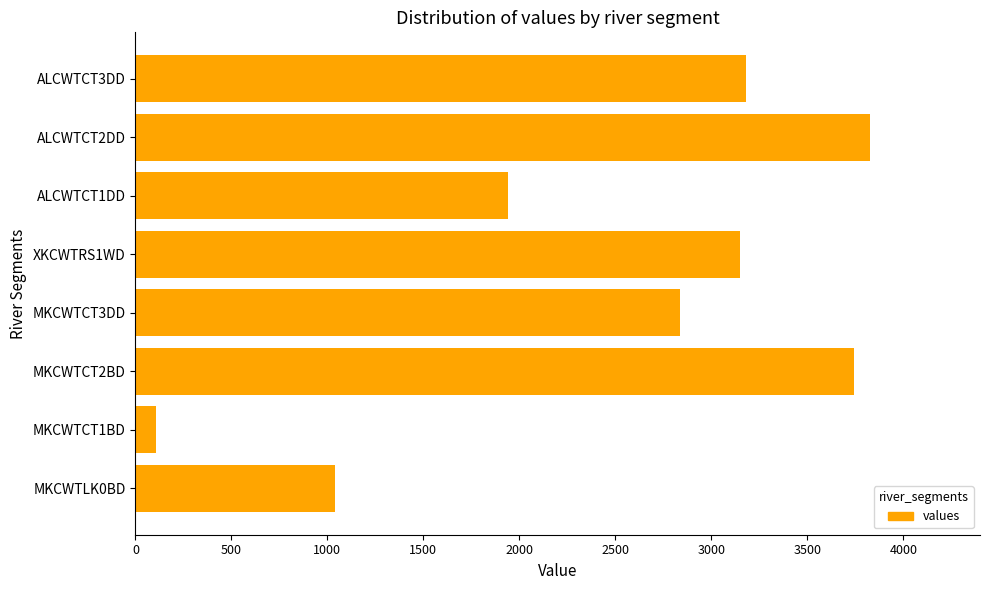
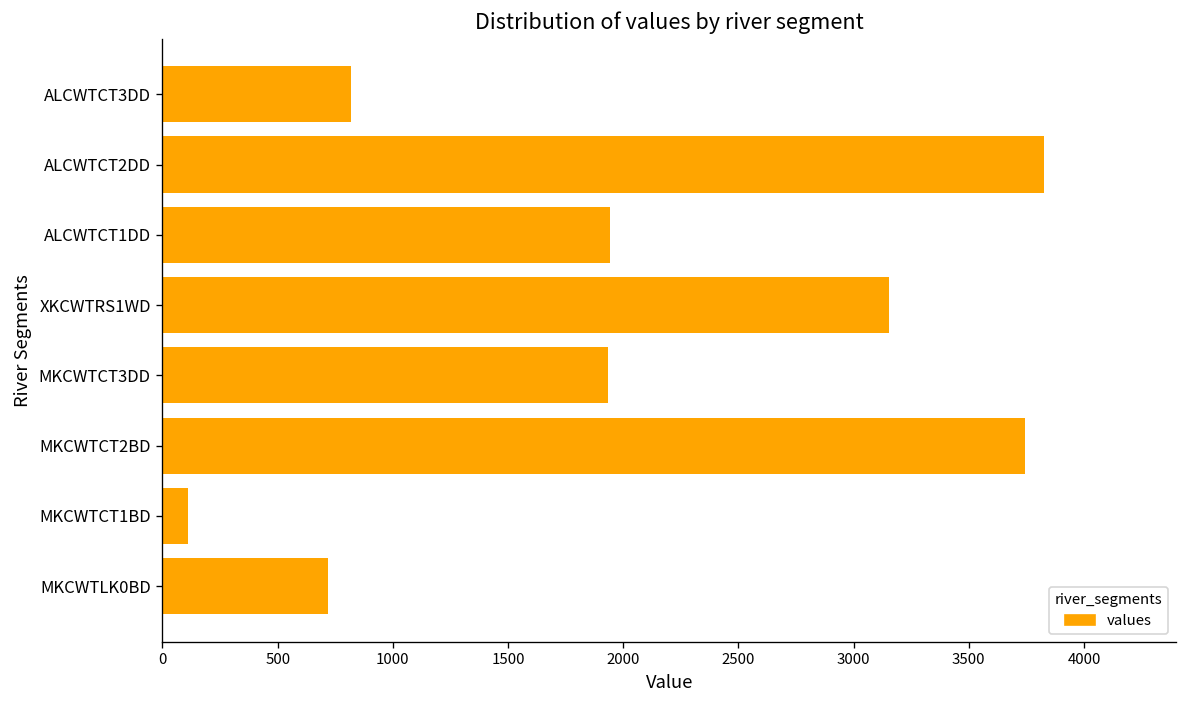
  {
-   "ALCWTCT3DD": 3180,
+   "ALCWTCT3DD": 820,
    "ALCWTCT2DD": 3830,
    "ALCWTCT1DD": 1940,
    "XKCWTRS1WD": 3150,
-   "MKCWTCT3DD": 2840,
+   "MKCWTCT3DD": 1940,
    "MKCWTCT2BD": 3740,
    "MKCWTCT1BD": 110,
-   "MKCWTLK0BD": 1040
+   "MKCWTLK0BD": 720
  }
